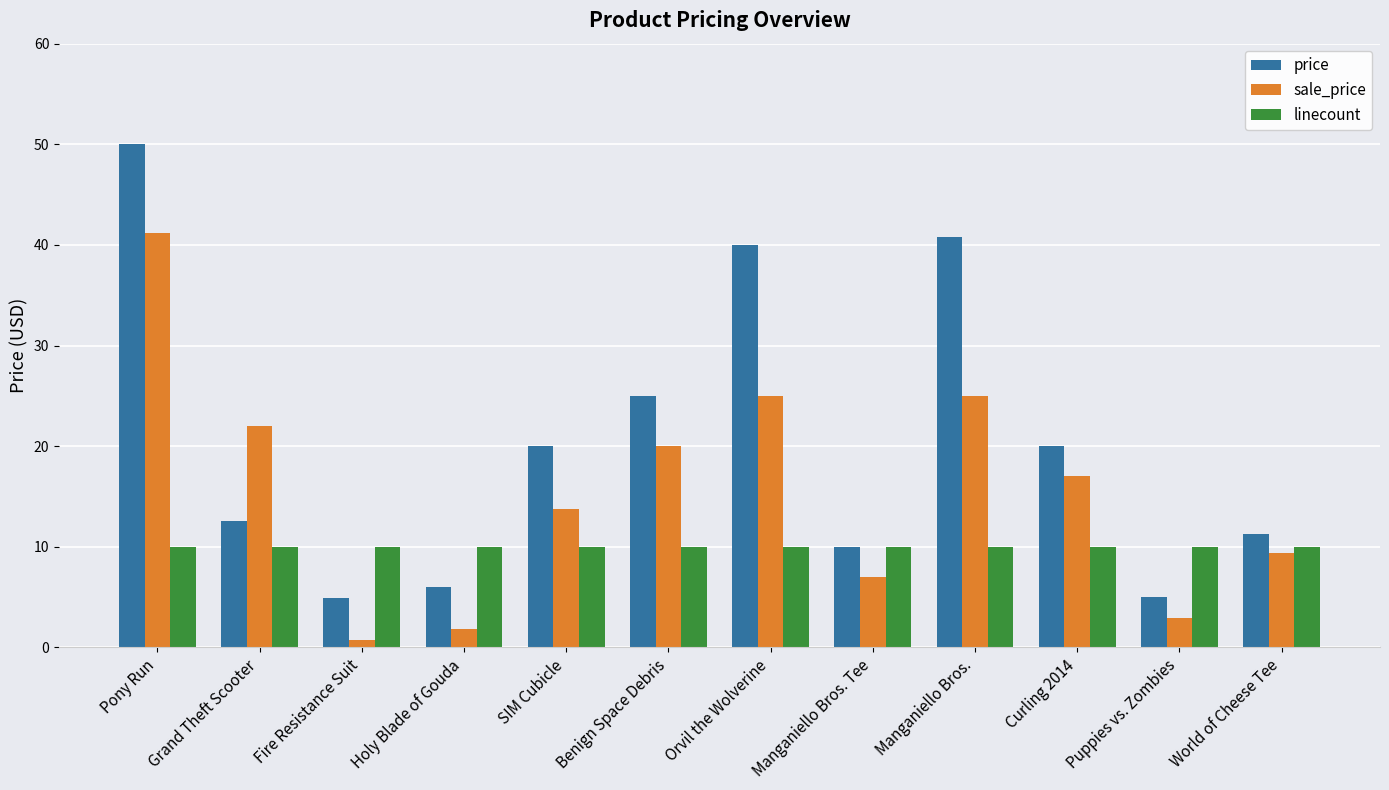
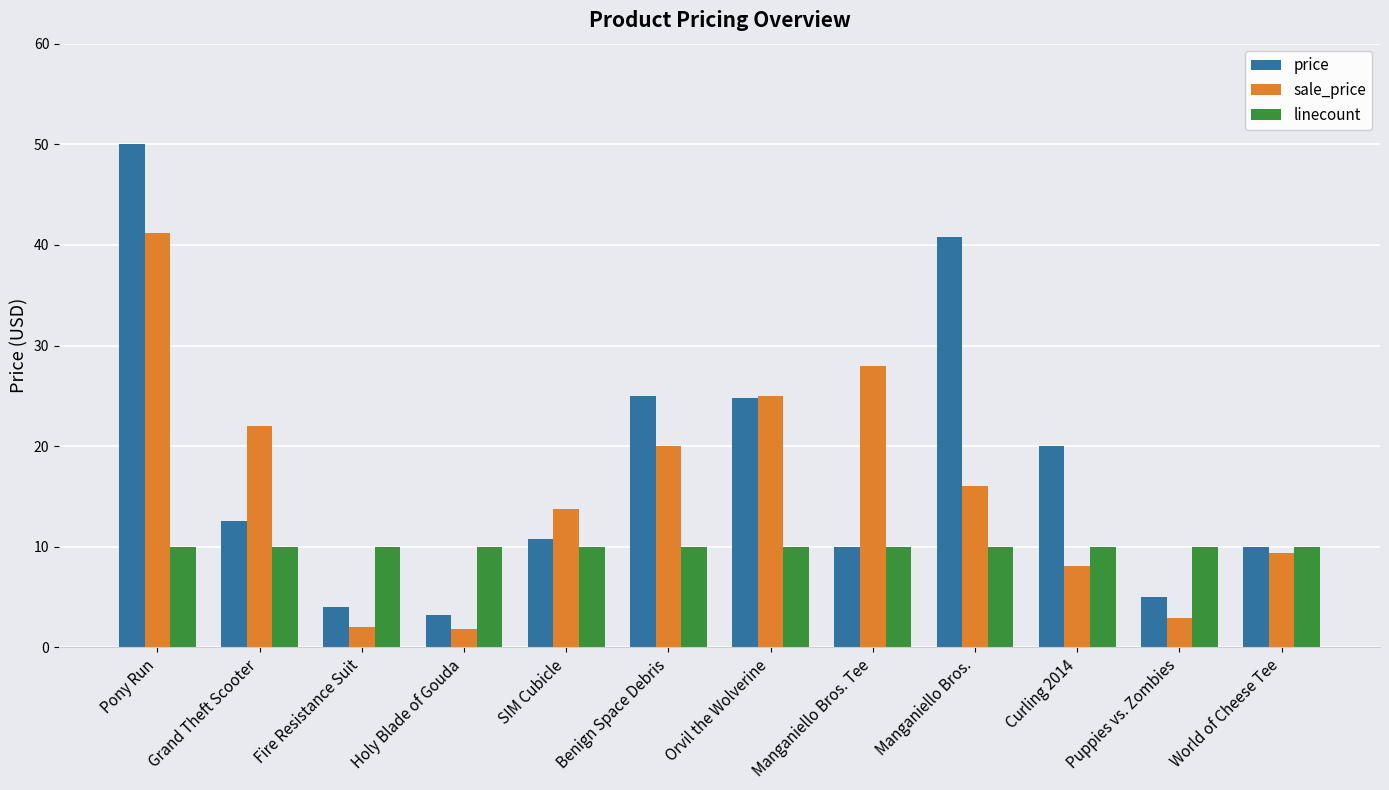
  {
    "price": {
      "Pony Run": 50.0,
      "Grand Theft Scooter": 12.5,
-     "Fire Resistance Suit": 4.9,
-     "Holy Blade of Gouda": 6.0,
-     "SIM Cubicle": 20.0,
+     "Fire Resistance Suit": 4.0,
+     "Holy Blade of Gouda": 3.2,
+     "SIM Cubicle": 10.7,
      "Benign Space Debris": 25.0,
-     "Orvil the Wolverine": 40.0,
+     "Orvil the Wolverine": 24.8,
      "Manganiello Bros. Tee": 10.0,
      "Manganiello Bros.": 40.8,
      "Curling 2014": 20.0,
      "Puppies vs. Zombies": 5.0,
-     "World of Cheese Tee": 11.3
+     "World of Cheese Tee": 10.0
    },
    "sale_price": {
      "Pony Run": 41.2,
      "Grand Theft Scooter": 22.0,
-     "Fire Resistance Suit": 0.8,
+     "Fire Resistance Suit": 2.0,
      "Holy Blade of Gouda": 1.8,
      "SIM Cubicle": 13.7,
      "Benign Space Debris": 20.0,
      "Orvil the Wolverine": 25.0,
-     "Manganiello Bros. Tee": 7.0,
-     "Manganiello Bros.": 25.0,
-     "Curling 2014": 17.0,
+     "Manganiello Bros. Tee": 28.0,
+     "Manganiello Bros.": 16.0,
+     "Curling 2014": 8.1,
      "Puppies vs. Zombies": 2.9,
      "World of Cheese Tee": 9.4
    },
    "linecount": {
      "Pony Run": 10.0,
      "Grand Theft Scooter": 10.0,
      "Fire Resistance Suit": 10.0,
      "Holy Blade of Gouda": 10.0,
      "SIM Cubicle": 10.0,
      "Benign Space Debris": 10.0,
      "Orvil the Wolverine": 10.0,
      "Manganiello Bros. Tee": 10.0,
      "Manganiello Bros.": 10.0,
      "Curling 2014": 10.0,
      "Puppies vs. Zombies": 10.0,
      "World of Cheese Tee": 10.0
    }
  }
